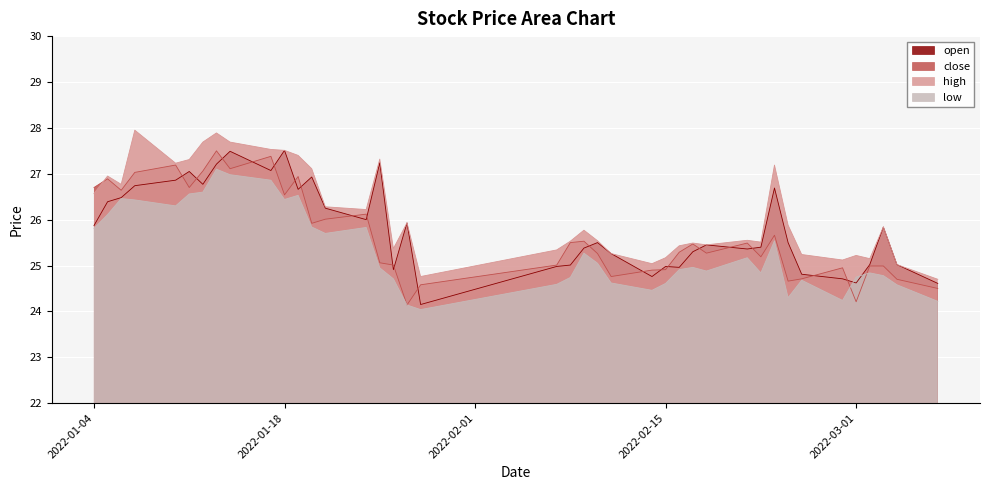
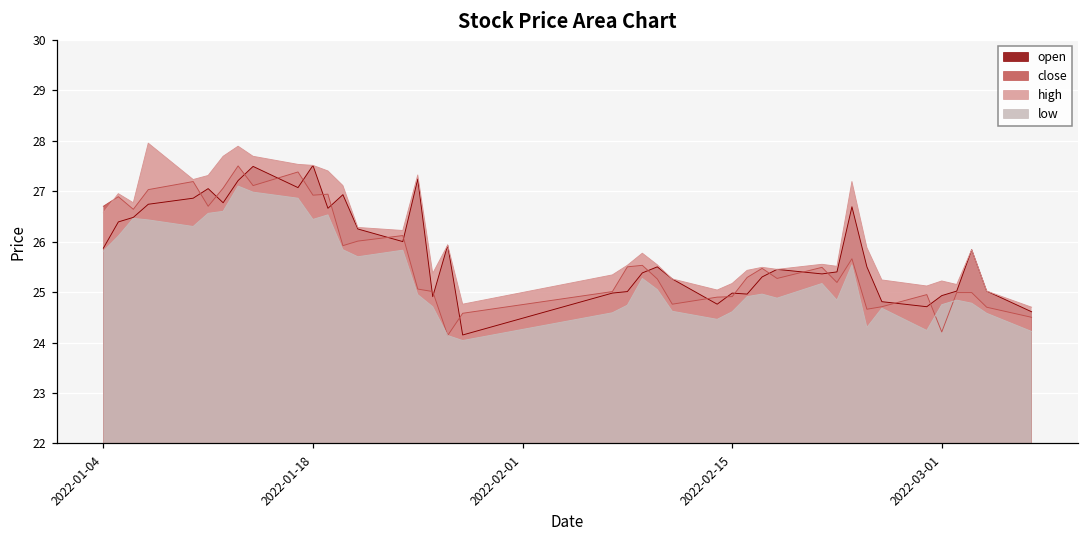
  {
    "open": {
      "2022-01-04": 25.9,
      "2022-02-15": 25.0,
-     "2022-03-01": 24.6
+     "2022-03-01": 24.9
    },
    "close": {
      "2022-01-04": 26.7,
-     "2022-01-18": 26.5,
+     "2022-01-18": 26.9,
      "2022-02-15": 24.9,
      "2022-03-01": 24.2
    }
  }
